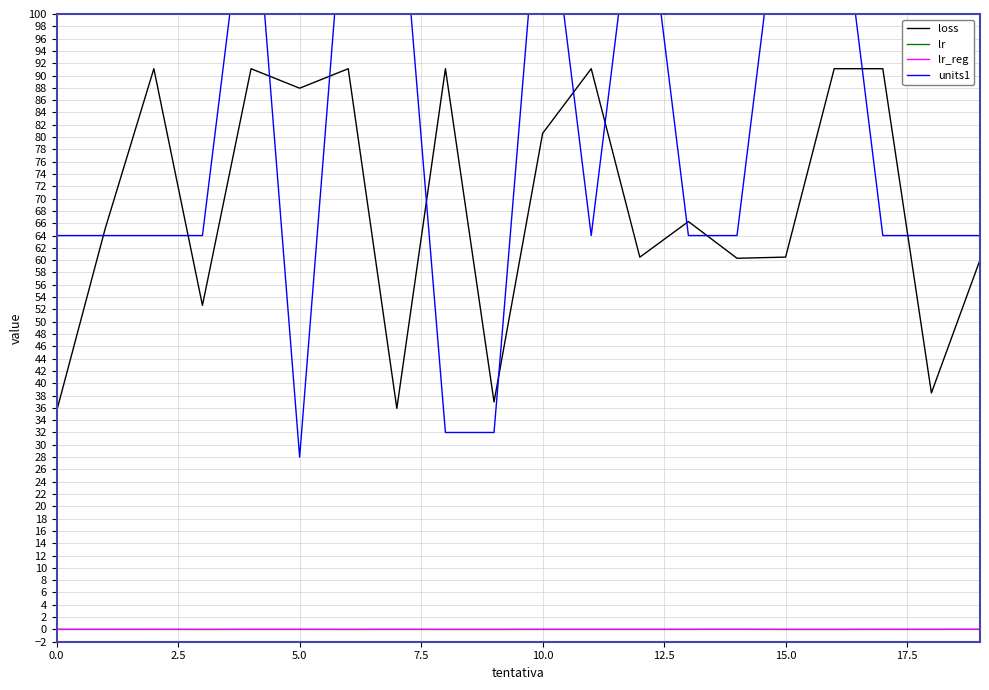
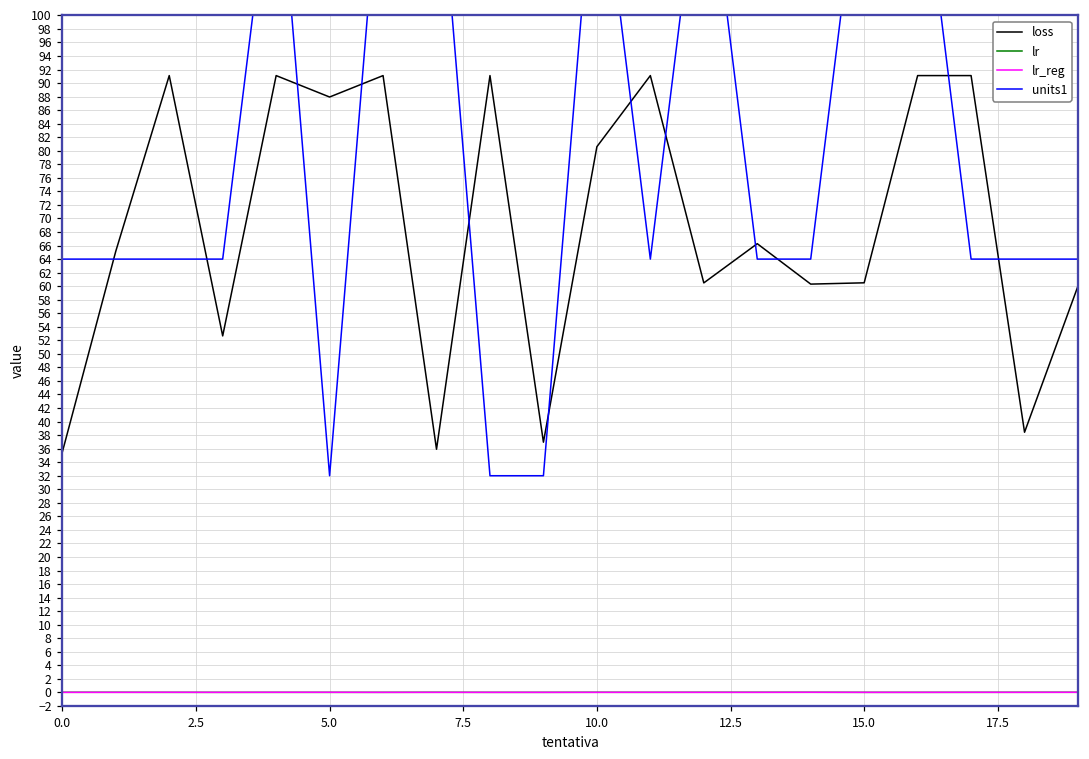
  {
    "loss": {
      "0.0": 35,
      "5.0": 88,
      "10.0": 81,
      "15.0": 60
    },
    "lr_reg": {
      "0.0": 0,
      "5.0": 0,
      "10.0": 0,
      "15.0": 0
    },
    "units1": {
      "0.0": 64,
-     "5.0": 28
+     "5.0": 32
    }
  }
